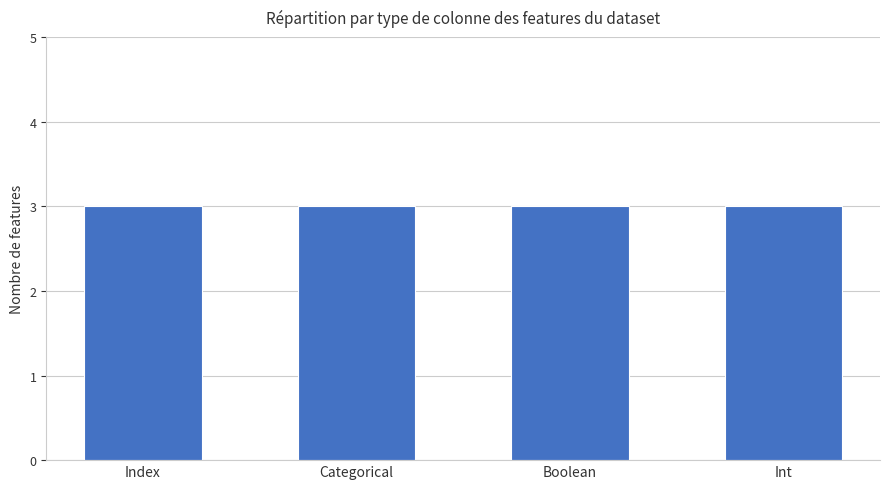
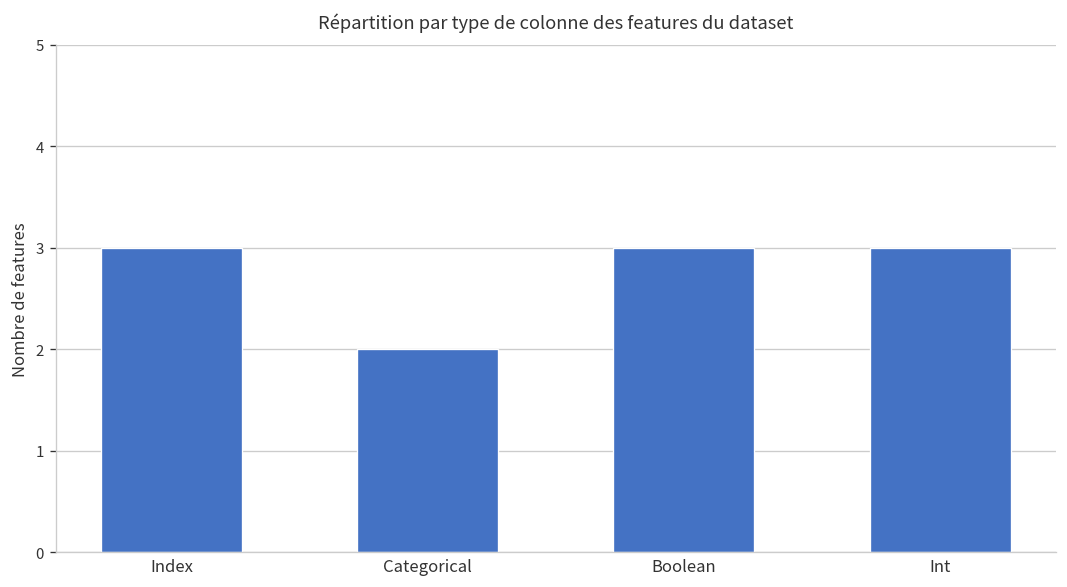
  {
    "Index": 3,
-   "Categorical": 3,
+   "Categorical": 2,
    "Boolean": 3,
    "Int": 3
  }
